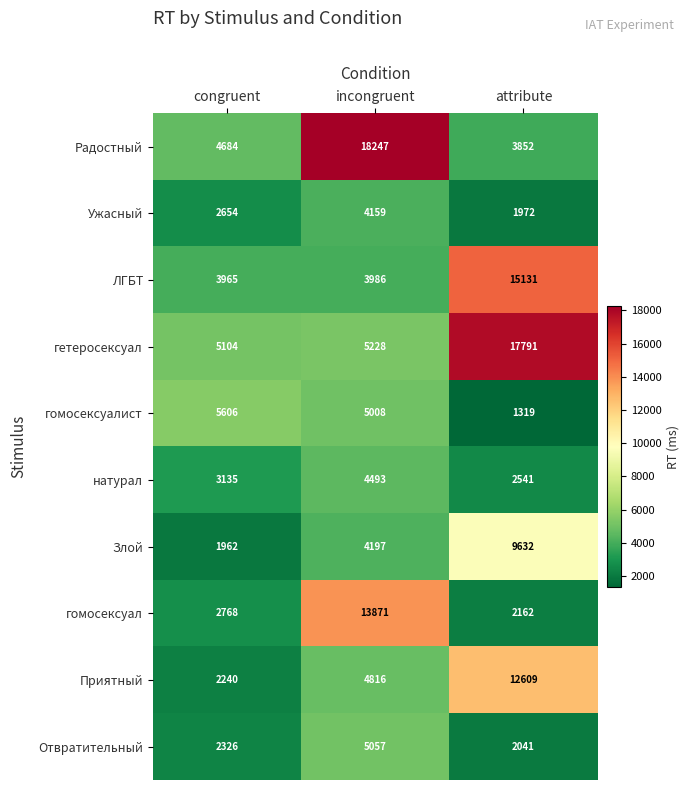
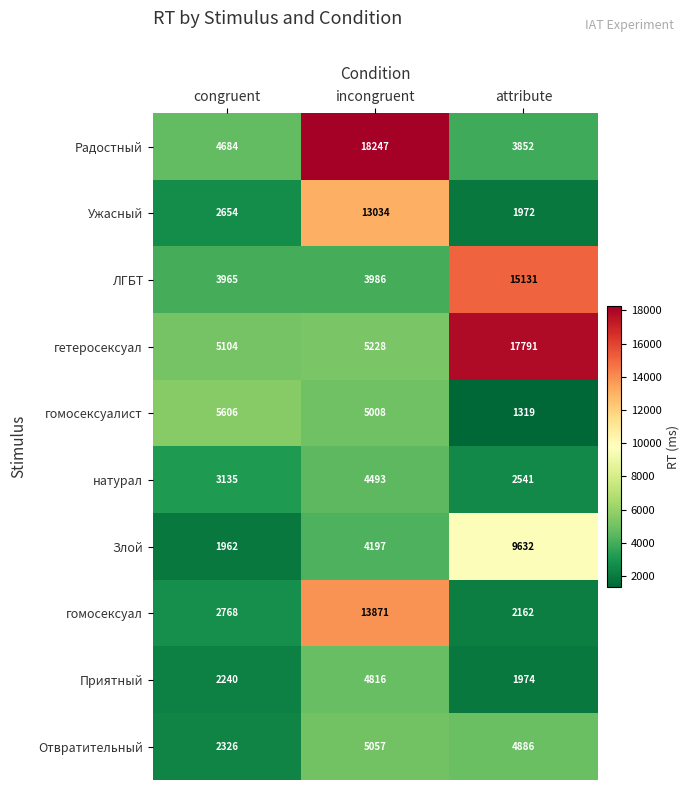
  {
    "Радостный": {
      "congruent": 4684,
      "incongruent": 18247,
      "attribute": 3852
    },
    "Ужасный": {
      "congruent": 2654,
-     "incongruent": 4159,
+     "incongruent": 13034,
      "attribute": 1972
    },
    "ЛГБТ": {
      "congruent": 3965,
      "incongruent": 3986,
      "attribute": 15131
    },
    "гетеросексуал": {
      "congruent": 5104,
      "incongruent": 5228,
      "attribute": 17791
    },
    "гомосексуалист": {
      "congruent": 5606,
      "incongruent": 5008,
      "attribute": 1319
    },
    "натурал": {
      "congruent": 3135,
      "incongruent": 4493,
      "attribute": 2541
    },
    "Злой": {
      "congruent": 1962,
      "incongruent": 4197,
      "attribute": 9632
    },
    "гомосексуал": {
      "congruent": 2768,
      "incongruent": 13871,
      "attribute": 2162
    },
    "Приятный": {
      "congruent": 2240,
      "incongruent": 4816,
-     "attribute": 12609
+     "attribute": 1974
    },
    "Отвратительный": {
      "congruent": 2326,
      "incongruent": 5057,
-     "attribute": 2041
+     "attribute": 4886
    }
  }
